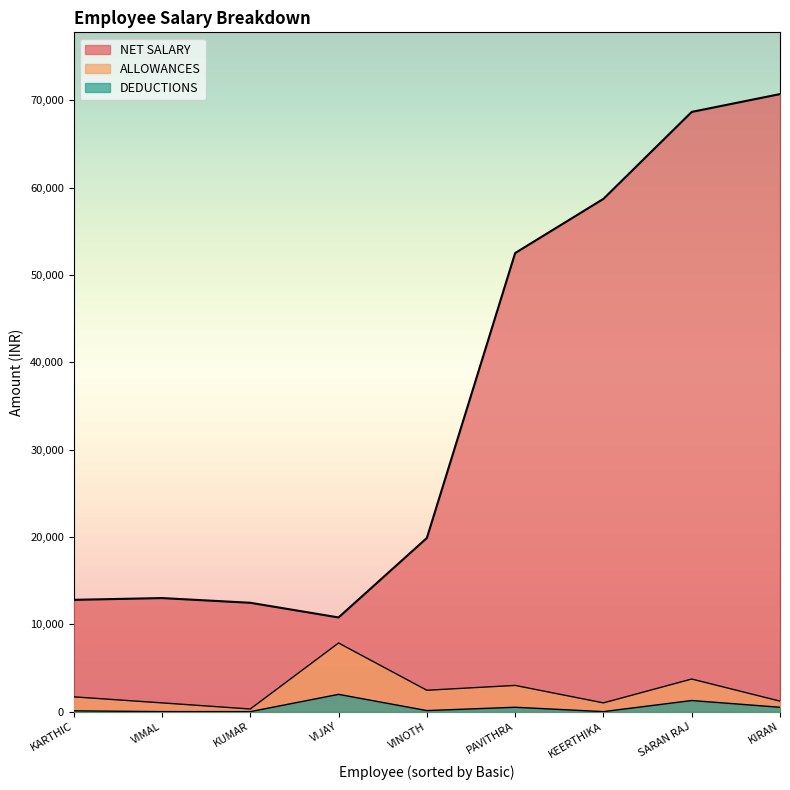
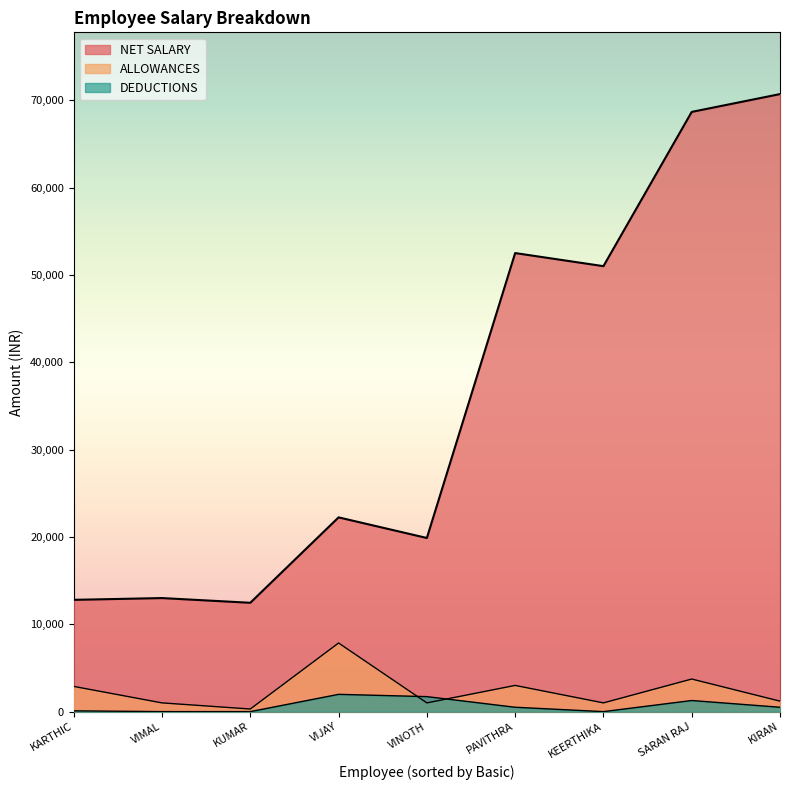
  {
    "NET SALARY": {
      "KARTHIC": "13,000",
      "VIMAL": "13,000",
      "KUMAR": "12,000",
-     "VIJAY": "11,000",
+     "VIJAY": "22,000",
      "VINOTH": "20,000",
      "PAVITHRA": "53,000",
-     "KEERTHIKA": "59,000",
+     "KEERTHIKA": "51,000",
      "SARAN RAJ": "69,000",
      "KIRAN": "71,000"
    },
    "ALLOWANCES": {
-     "KARTHIC": "2,000",
+     "KARTHIC": "3,000",
      "VIMAL": "1,000",
      "KUMAR": "0",
      "VIJAY": "8,000",
-     "VINOTH": "2,000",
+     "VINOTH": "1,000",
      "PAVITHRA": "3,000",
      "KEERTHIKA": "1,000",
      "SARAN RAJ": "4,000",
      "KIRAN": "1,000"
    },
    "DEDUCTIONS": {
      "KARTHIC": "0",
      "VIMAL": "0",
      "KUMAR": "0",
      "VIJAY": "2,000",
-     "VINOTH": "0",
+     "VINOTH": "2,000",
      "PAVITHRA": "1,000",
      "KEERTHIKA": "0",
      "SARAN RAJ": "1,000",
      "KIRAN": "1,000"
    }
  }
